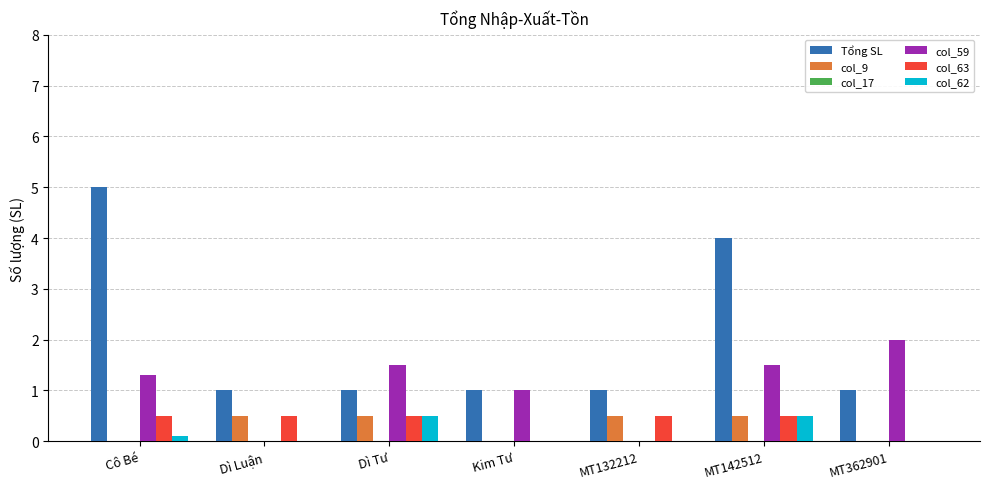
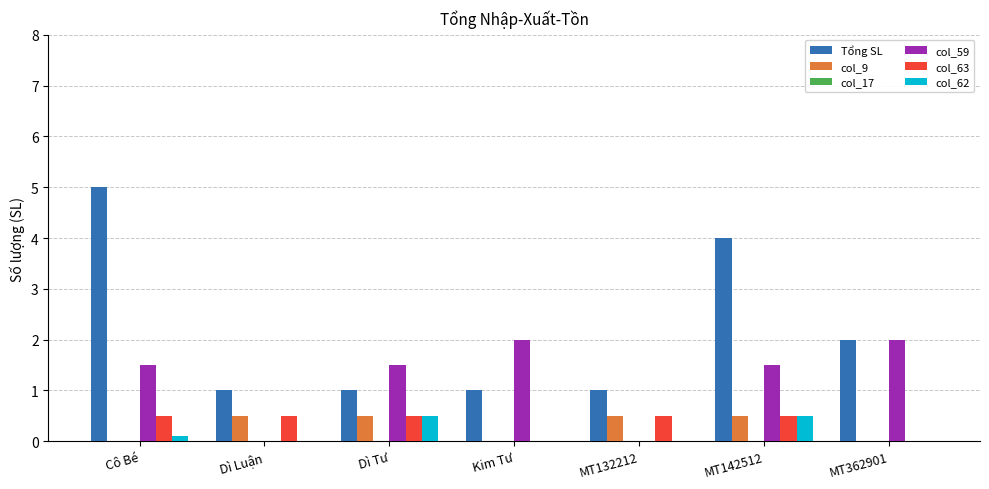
  {
    "Tổng SL": {
      "Cô Bé": 5,
      "Dì Luận": 1,
      "Dì Tư": 1,
      "Kim Tư": 1,
      "MT132212": 1,
      "MT142512": 4,
-     "MT362901": 1
+     "MT362901": 2
    },
    "col_17": {
      "Cô Bé": 0.0,
      "Dì Luận": 0.0,
      "Dì Tư": 0.0,
      "Kim Tư": 0.0,
      "MT132212": 0.0,
      "MT142512": 0.0,
      "MT362901": 0.0
    },
    "col_59": {
-     "Cô Bé": 1.3,
+     "Cô Bé": 1.5,
      "Dì Luận": 0.0,
      "Dì Tư": 1.5,
-     "Kim Tư": 1,
+     "Kim Tư": 2,
      "MT132212": 0.0,
      "MT142512": 1.5,
      "MT362901": 2.0
    },
    "col_62": {
      "Cô Bé": 0.1,
      "Dì Luận": 0.0,
      "Dì Tư": 0.5,
      "Kim Tư": 0.0,
      "MT132212": 0.0,
      "MT142512": 0.5,
      "MT362901": 0.0
    }
  }
